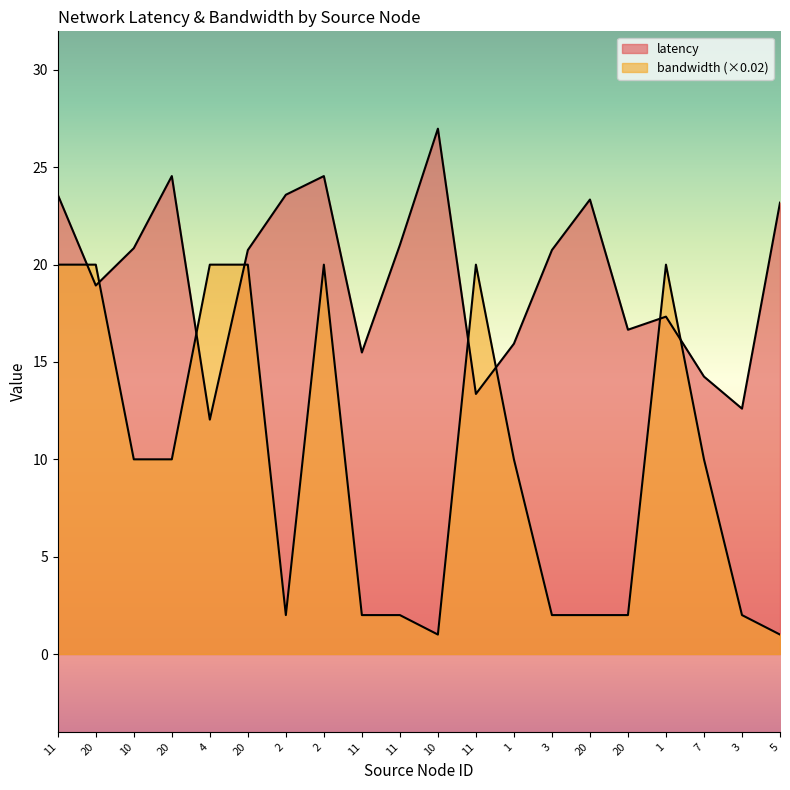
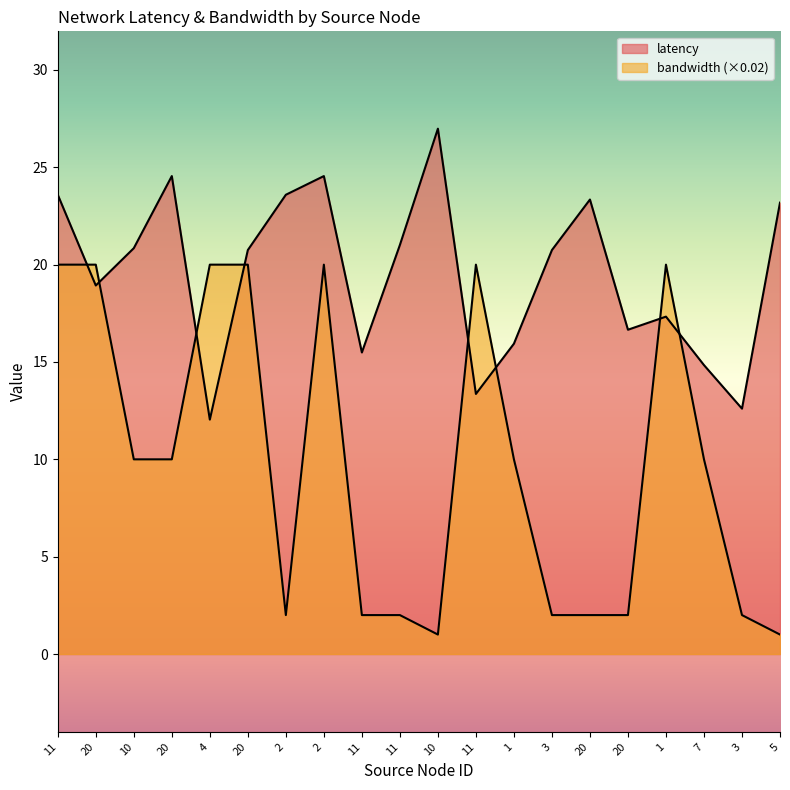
  {
    "latency": {
      "4": 12.0,
-     "7": 14.3,
+     "7": 14.8,
      "5": 23.2
    },
    "bandwidth (×0.02)": {
      "4": 20.0,
      "7": 10.0,
      "5": 1.0
    }
  }
